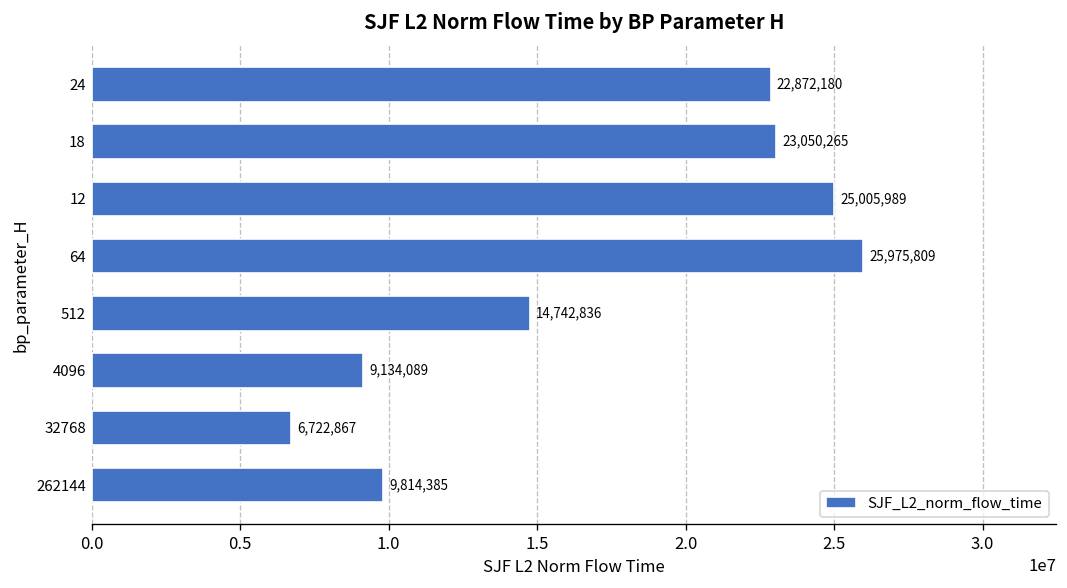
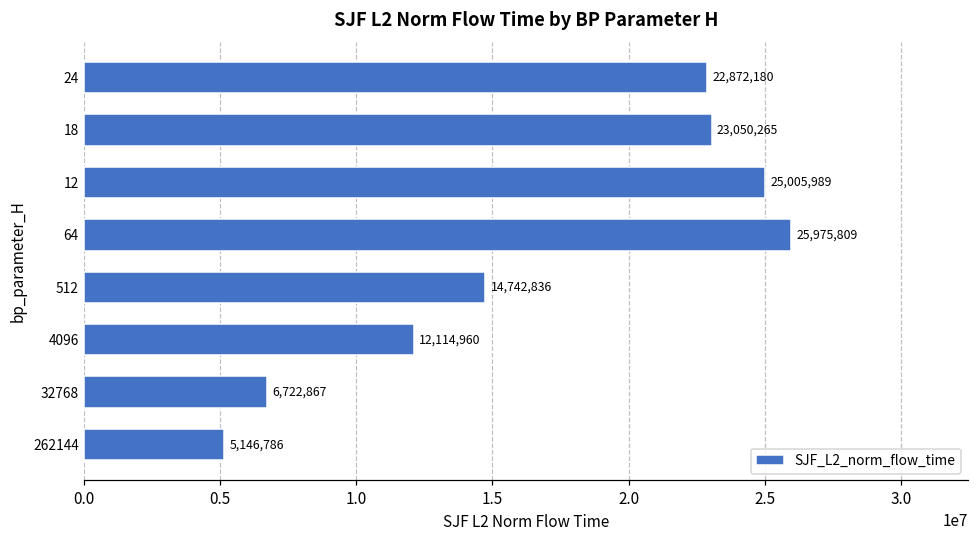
  {
    "24": "22,872,180",
    "18": "23,050,265",
    "12": "25,005,989",
    "64": "25,975,809",
    "512": "14,742,836",
-   "4096": "9,134,089",
+   "4096": "12,114,960",
    "32768": "6,722,867",
-   "262144": "9,814,385"
+   "262144": "5,146,786"
  }
